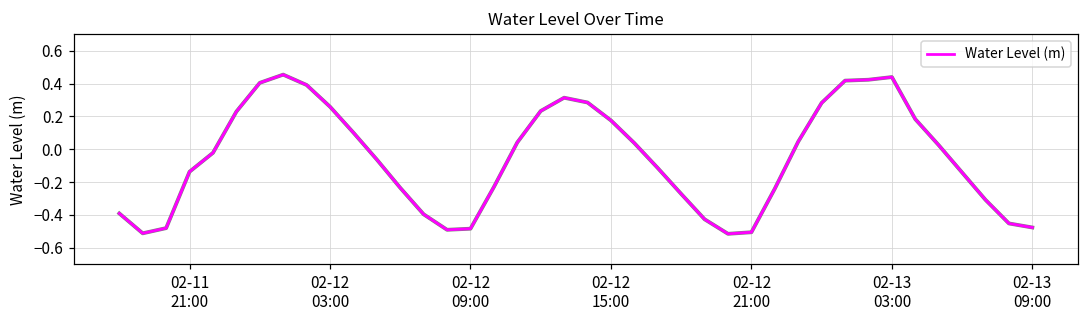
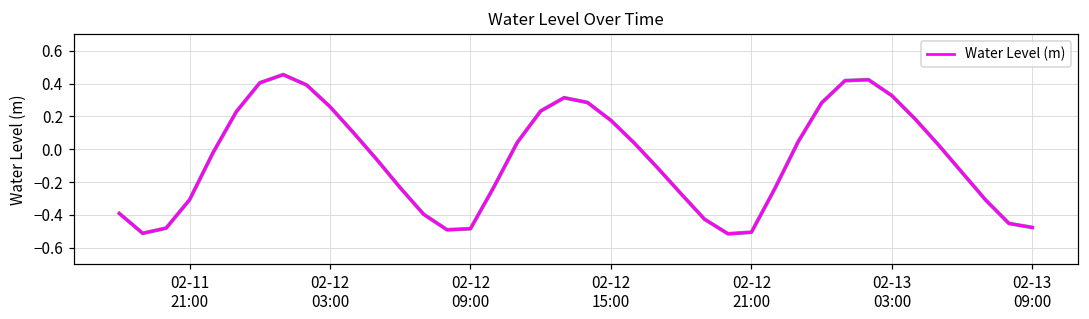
  {
-   "02-11 21:00": -0.14,
+   "02-11 21:00": -0.31,
    "02-12 03:00": 0.26,
    "02-12 09:00": -0.48,
    "02-12 15:00": 0.18,
    "02-12 21:00": -0.51,
-   "02-13 03:00": 0.44,
+   "02-13 03:00": 0.33,
    "02-13 09:00": -0.48
  }
